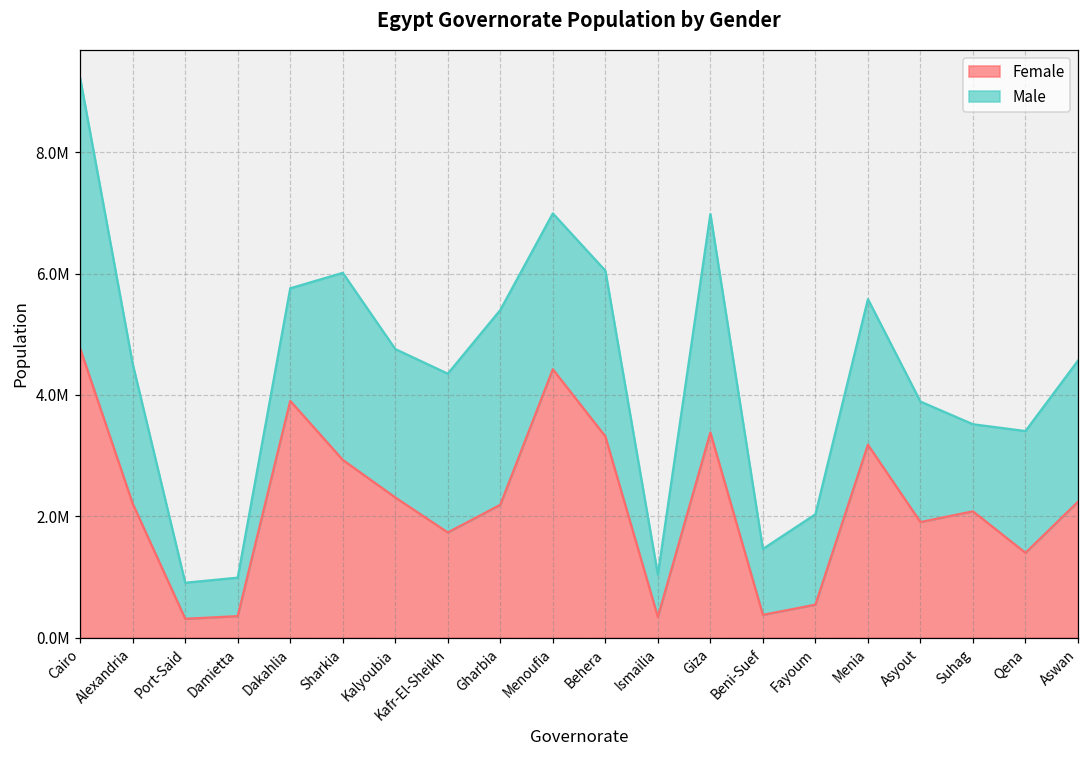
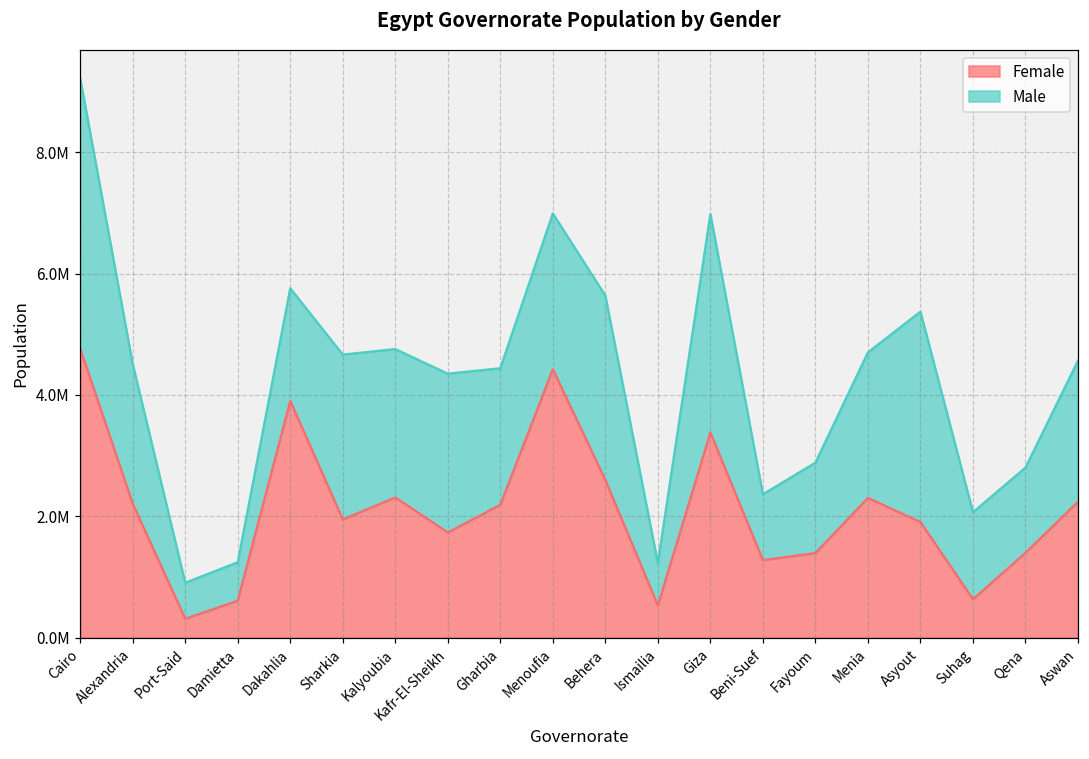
  {
    "Female": {
      "Cairo": 4800000,
      "Alexandria": 2200000,
      "Port-Said": 300000,
-     "Damietta": 400000,
+     "Damietta": 600000,
      "Dakahlia": 3900000,
-     "Sharkia": 2900000,
+     "Sharkia": 1900000,
      "Kalyoubia": 2300000,
      "Kafr-El-Sheikh": 1700000,
      "Gharbia": 2200000,
      "Menoufia": 4400000,
-     "Behera": 3300000,
-     "Ismailia": 300000,
+     "Behera": 2600000,
+     "Ismailia": 500000,
      "Giza": 3400000,
-     "Beni-Suef": 400000,
-     "Fayoum": 500000,
-     "Menia": 3200000,
+     "Beni-Suef": 1300000,
+     "Fayoum": 1400000,
+     "Menia": 2300000,
      "Asyout": 1900000,
-     "Suhag": 2100000,
+     "Suhag": 600000,
      "Qena": 1400000,
      "Aswan": 2200000
    },
    "Male": {
      "Cairo": 4500000,
      "Alexandria": 2300000,
      "Port-Said": 600000,
      "Damietta": 600000,
      "Dakahlia": 1900000,
-     "Sharkia": 3100000,
+     "Sharkia": 2700000,
      "Kalyoubia": 2400000,
      "Kafr-El-Sheikh": 2600000,
-     "Gharbia": 3200000,
+     "Gharbia": 2300000,
      "Menoufia": 2600000,
-     "Behera": 2700000,
+     "Behera": 3000000,
      "Ismailia": 700000,
      "Giza": 3600000,
      "Beni-Suef": 1100000,
      "Fayoum": 1500000,
      "Menia": 2400000,
-     "Asyout": 2000000,
+     "Asyout": 3500000,
      "Suhag": 1400000,
-     "Qena": 2000000,
+     "Qena": 1400000,
      "Aswan": 2300000
    }
  }
